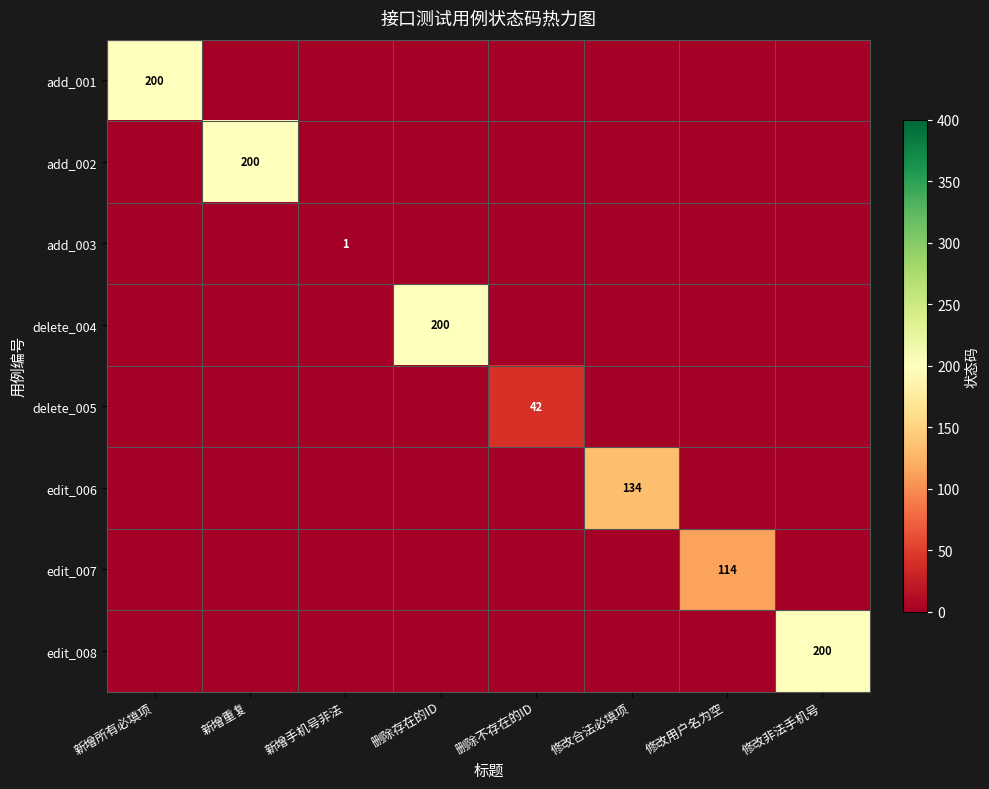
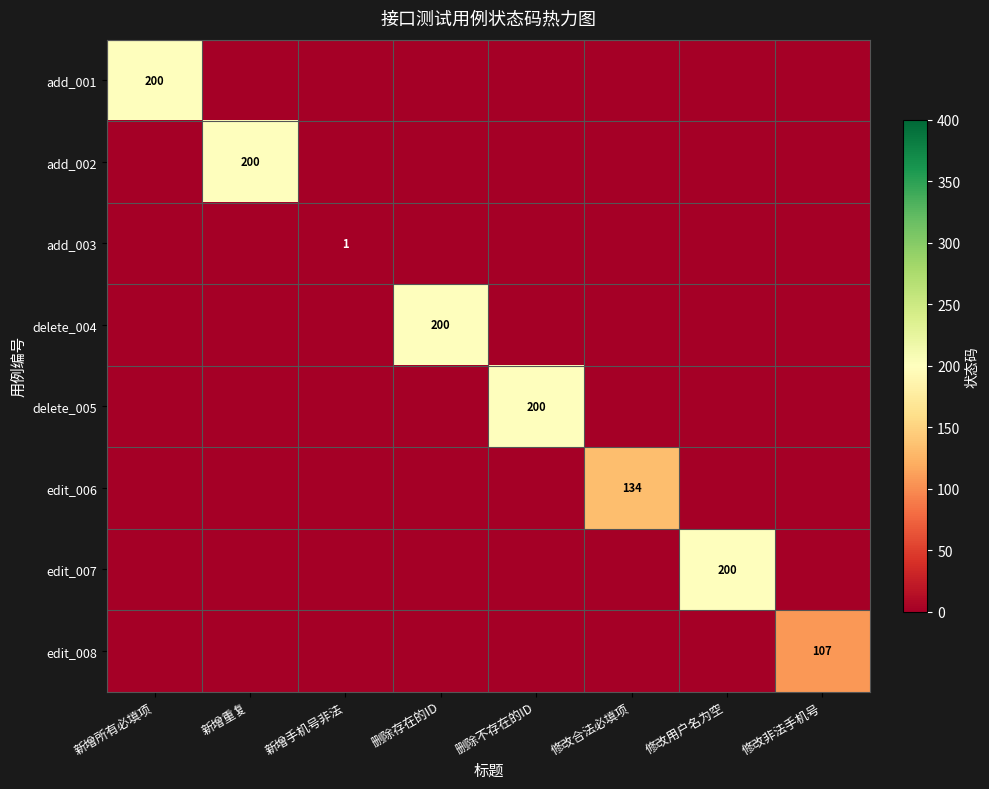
  {
    "add_001": {
      "新增所有必填项": 200
    },
    "add_002": {
      "新增重复": 200
    },
    "add_003": {
      "新增手机号非法": 1
    },
    "delete_004": {
      "删除存在的ID": 200
    },
    "delete_005": {
-     "删除不存在的ID": 42
+     "删除不存在的ID": 200
    },
    "edit_006": {
      "修改合法必填项": 134
    },
    "edit_007": {
-     "修改用户名为空": 114
+     "修改用户名为空": 200
    },
    "edit_008": {
-     "修改非法手机号": 200
+     "修改非法手机号": 107
    }
  }
